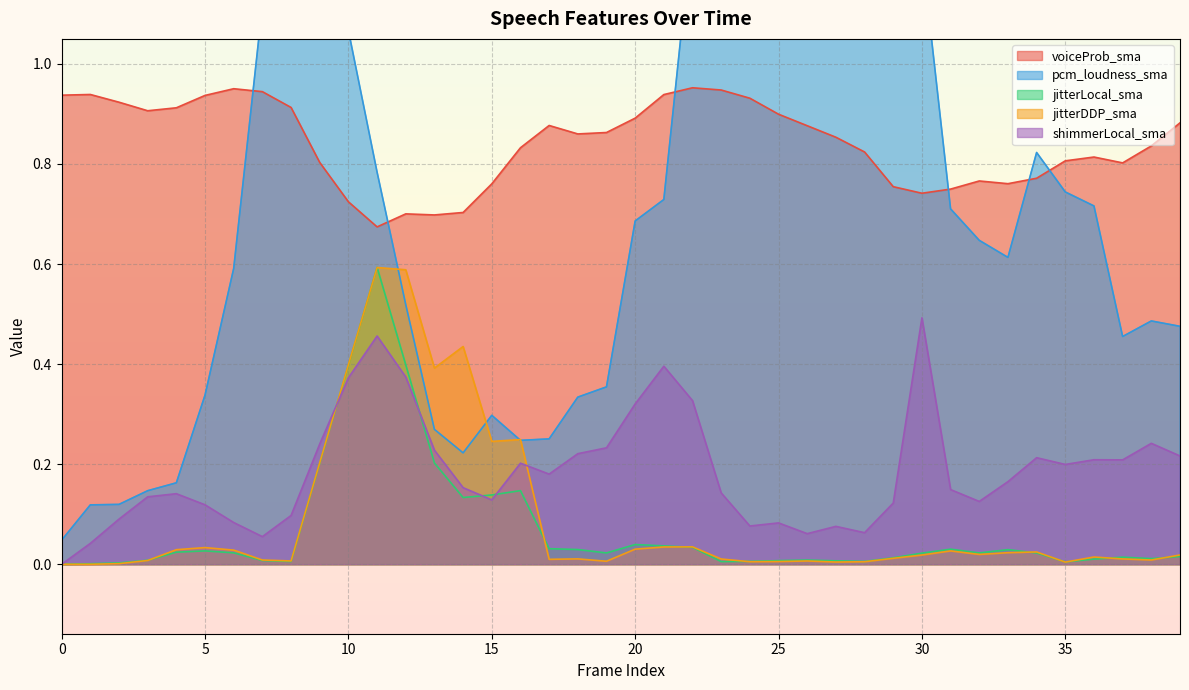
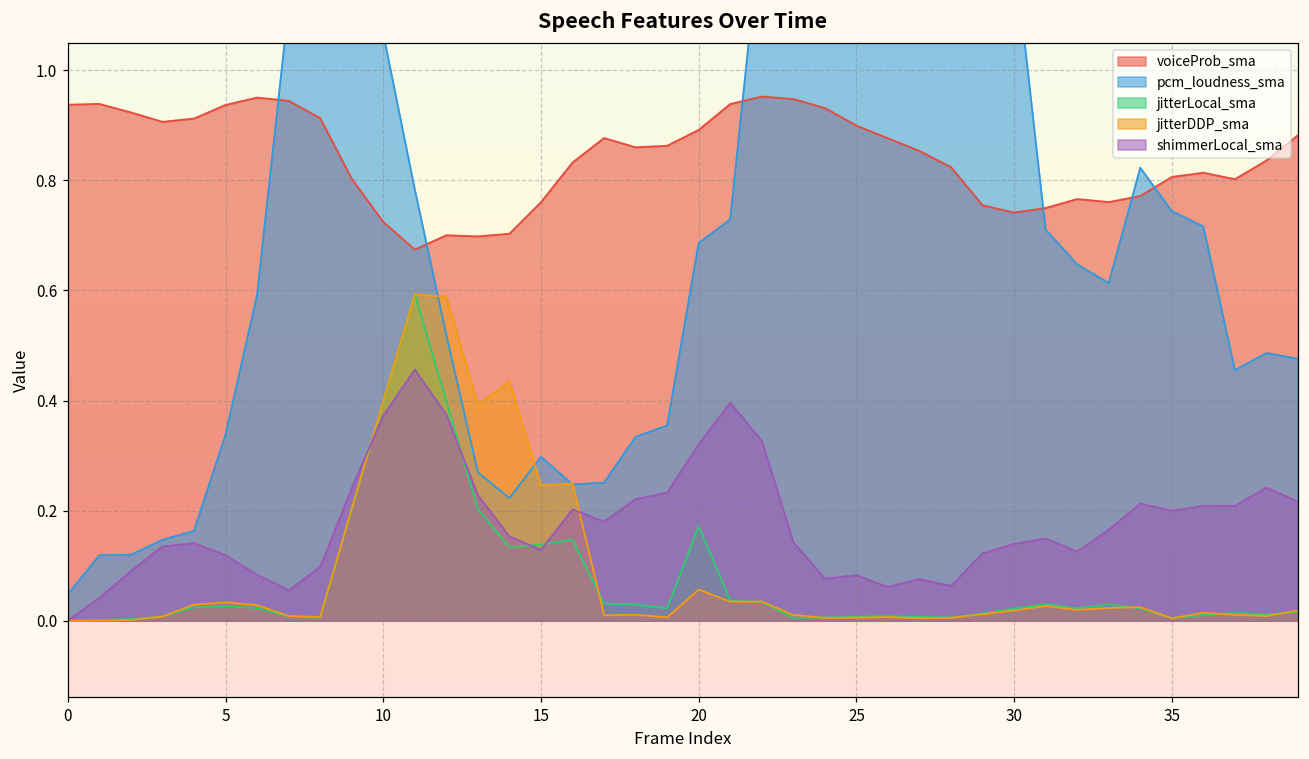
  {
    "voiceProb_sma": {
      "0": 0.94,
      "5": 0.94,
      "10": 0.72,
      "15": 0.76,
      "20": 0.89,
      "25": 0.90,
      "30": 0.74,
      "35": 0.81
    },
    "pcm_loudness_sma": {
      "0": 0.05,
      "5": 0.34,
      "15": 0.30,
      "20": 0.69,
      "35": 0.74
    },
    "jitterLocal_sma": {
      "5": 0.03,
      "15": 0.14,
-     "20": 0.04
+     "20": 0.17
    },
    "jitterDDP_sma": {
      "5": 0.03,
      "15": 0.25,
-     "20": 0.03
+     "20": 0.06
    },
    "shimmerLocal_sma": {
      "5": 0.12,
      "10": 0.37,
      "15": 0.13,
      "20": 0.32,
      "25": 0.08,
-     "30": 0.49,
+     "30": 0.14,
      "35": 0.20
    }
  }
